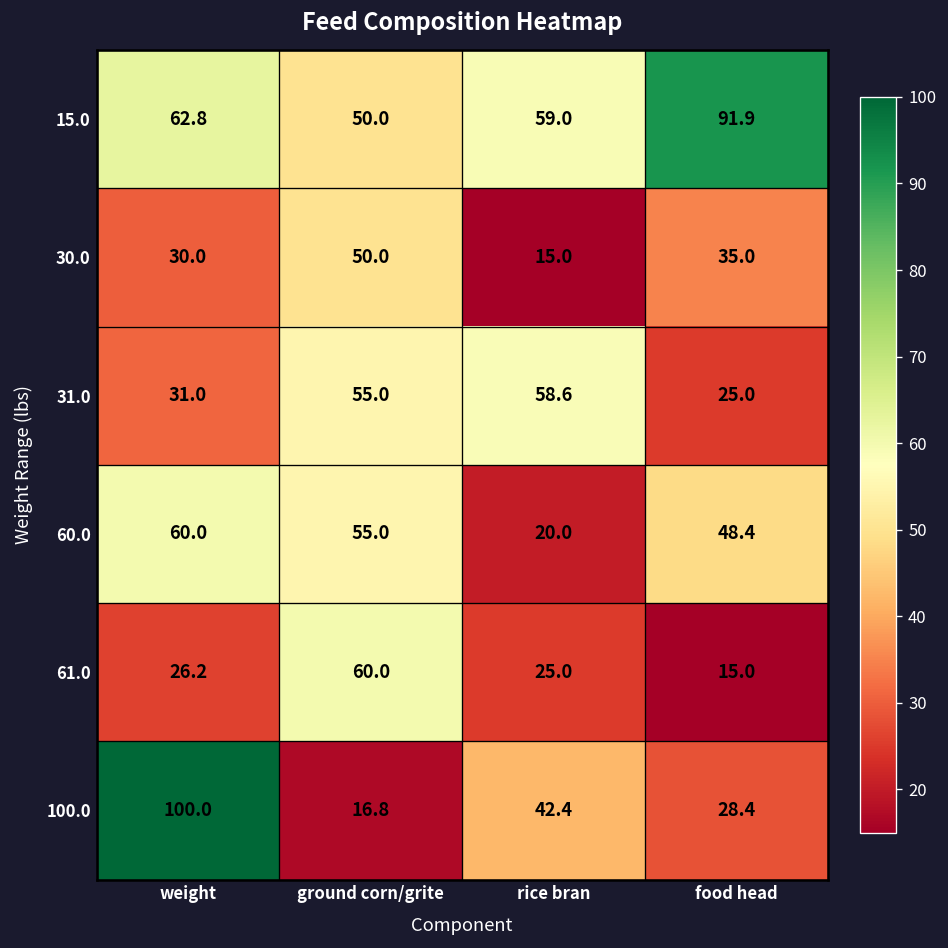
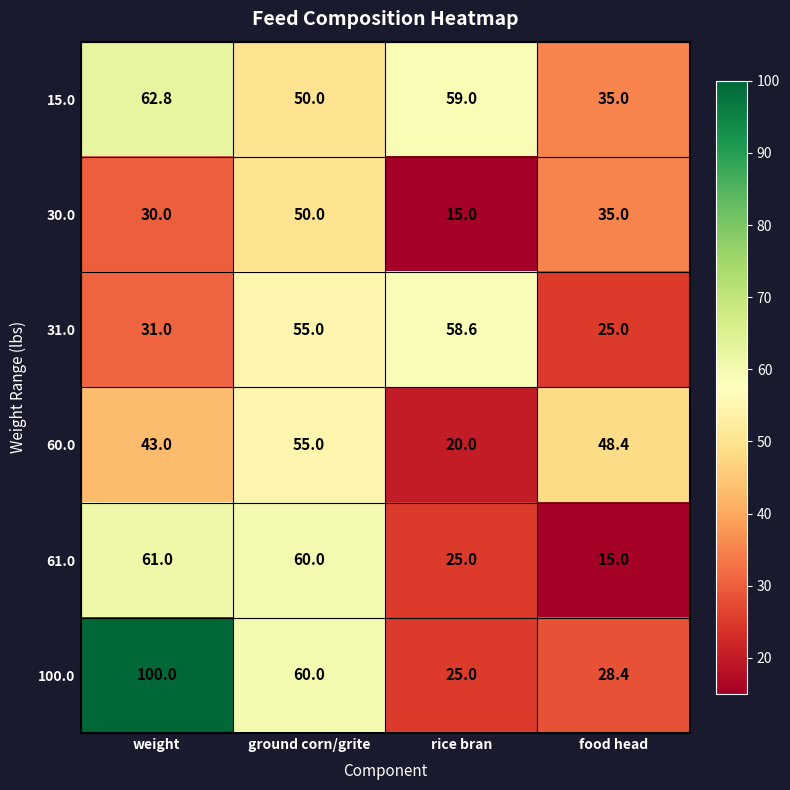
  {
    "15.0": {
      "weight": 62.8,
      "ground corn/grite": 50.0,
      "rice bran": 59.0,
-     "food head": 91.9
+     "food head": 35.0
    },
    "30.0": {
      "weight": 30.0,
      "ground corn/grite": 50.0,
      "rice bran": 15.0,
      "food head": 35.0
    },
    "31.0": {
      "weight": 31.0,
      "ground corn/grite": 55.0,
      "rice bran": 58.6,
      "food head": 25.0
    },
    "60.0": {
-     "weight": 60.0,
+     "weight": 43.0,
      "ground corn/grite": 55.0,
      "rice bran": 20.0,
      "food head": 48.4
    },
    "61.0": {
-     "weight": 26.2,
+     "weight": 61.0,
      "ground corn/grite": 60.0,
      "rice bran": 25.0,
      "food head": 15.0
    },
    "100.0": {
      "weight": 100.0,
-     "ground corn/grite": 16.8,
-     "rice bran": 42.4,
+     "ground corn/grite": 60.0,
+     "rice bran": 25.0,
      "food head": 28.4
    }
  }
